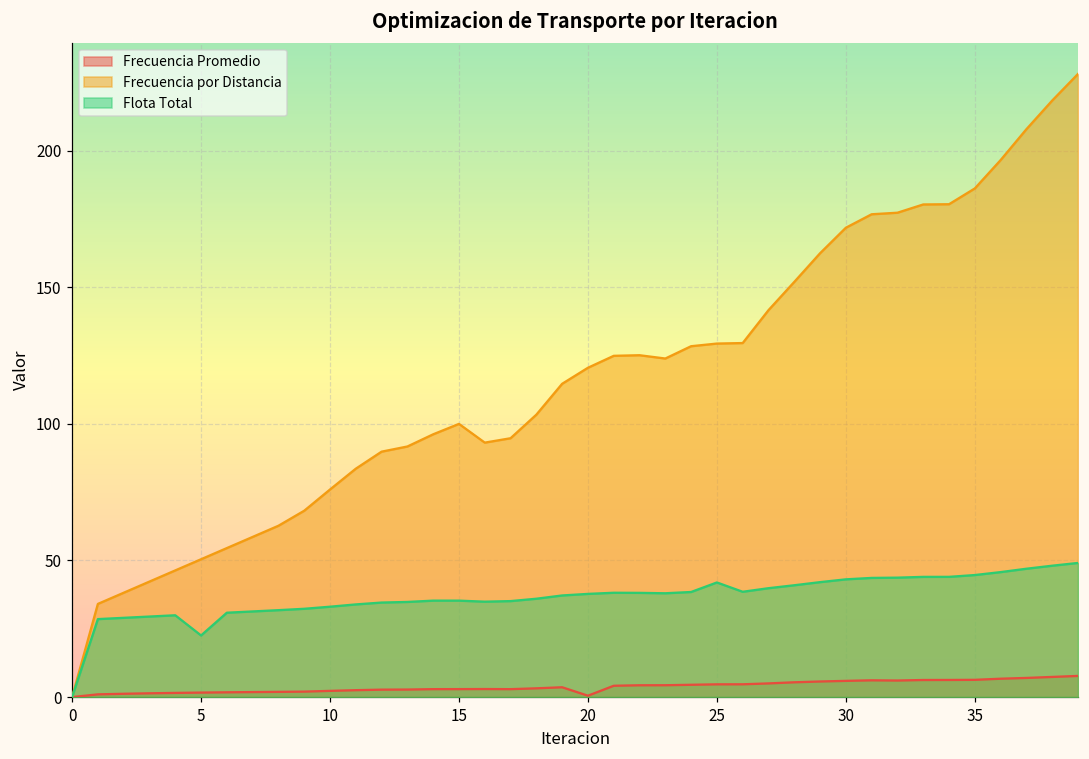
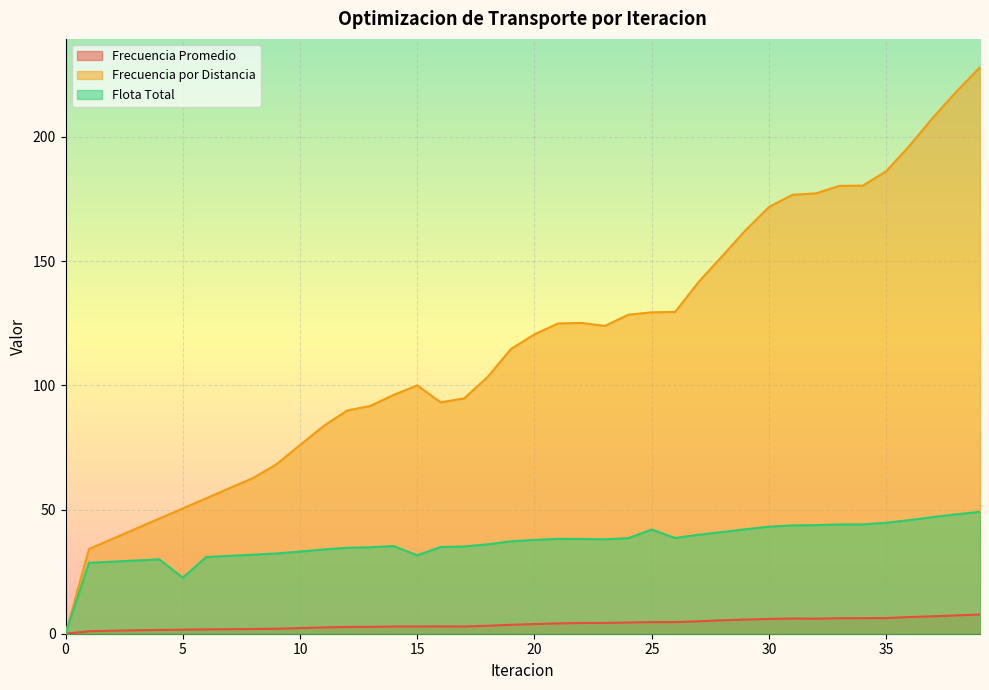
  {
    "Frecuencia Promedio": {
      "5": 2,
      "10": 2,
      "15": 3,
-     "20": 1,
+     "20": 4,
      "25": 5,
      "30": 6,
      "35": 6
    },
    "Frecuencia por Distancia": {
      "5": 50,
      "10": 76,
      "15": 100,
      "20": 121,
      "25": 129,
      "30": 172,
      "35": 186
    },
    "Flota Total": {
      "5": 23,
      "10": 33,
-     "15": 35,
+     "15": 32,
      "20": 38,
      "25": 42,
      "30": 43,
      "35": 45
    }
  }
